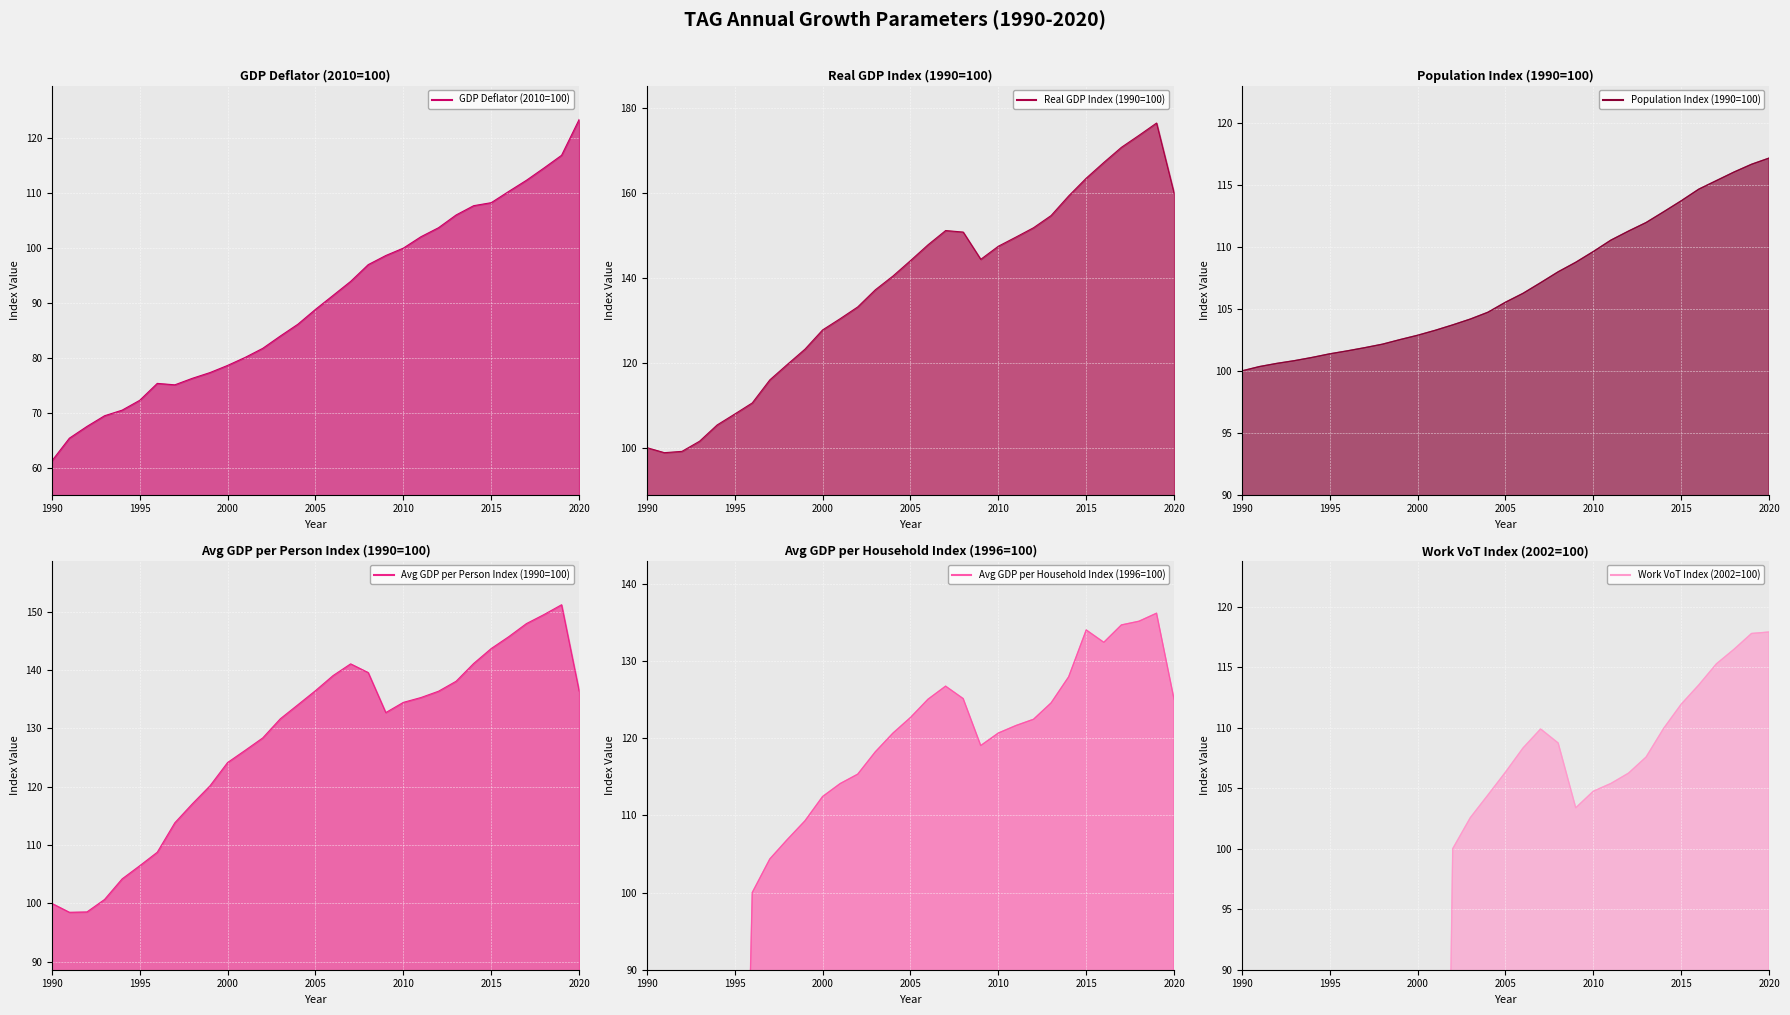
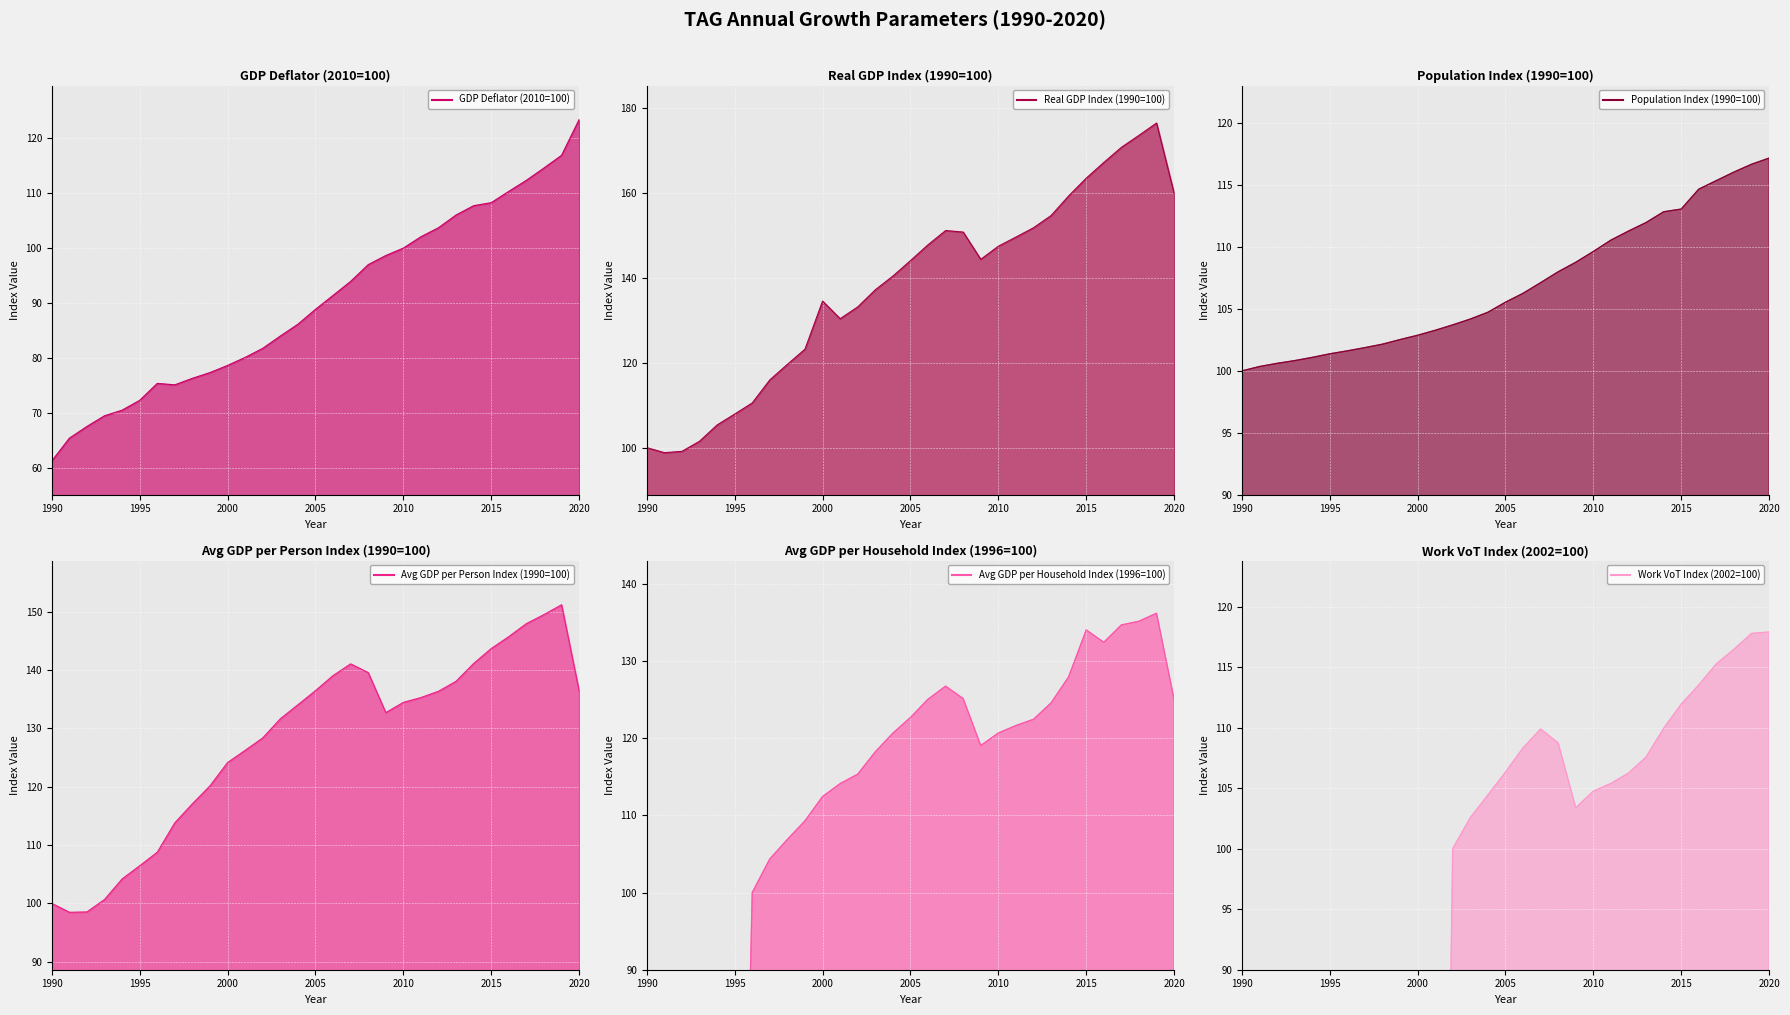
  {
    "GDP Deflator (2010=100)": {
      "1990": 61,
      "1995": 72,
      "2000": 79,
      "2005": 89,
      "2010": 100,
      "2015": 108,
      "2020": 123
    },
    "Real GDP Index (1990=100)": {
      "1990": 100,
      "1995": 108,
-     "2000": 128,
+     "2000": 135,
      "2005": 144,
      "2010": 147,
      "2015": 163,
      "2020": 160
    },
    "Population Index (1990=100)": {
      "1990": 100.0,
      "1995": 101.4,
      "2000": 102.9,
      "2005": 105.6,
      "2010": 109.7,
-     "2015": 113.8,
+     "2015": 113.1,
      "2020": 117.2
    },
    "Avg GDP per Person Index (1990=100)": {
      "1990": 100,
      "1995": 106,
      "2000": 124,
      "2005": 136,
      "2010": 134,
      "2015": 144,
      "2020": 136
    },
    "Avg GDP per Household Index (1996=100)": {
      "2000": 112,
      "2005": 123,
      "2010": 121,
      "2015": 134,
      "2020": 125
    },
    "Work VoT Index (2002=100)": {
      "2005": 106.3,
      "2010": 104.8,
      "2015": 111.9,
      "2020": 117.9
    }
  }
